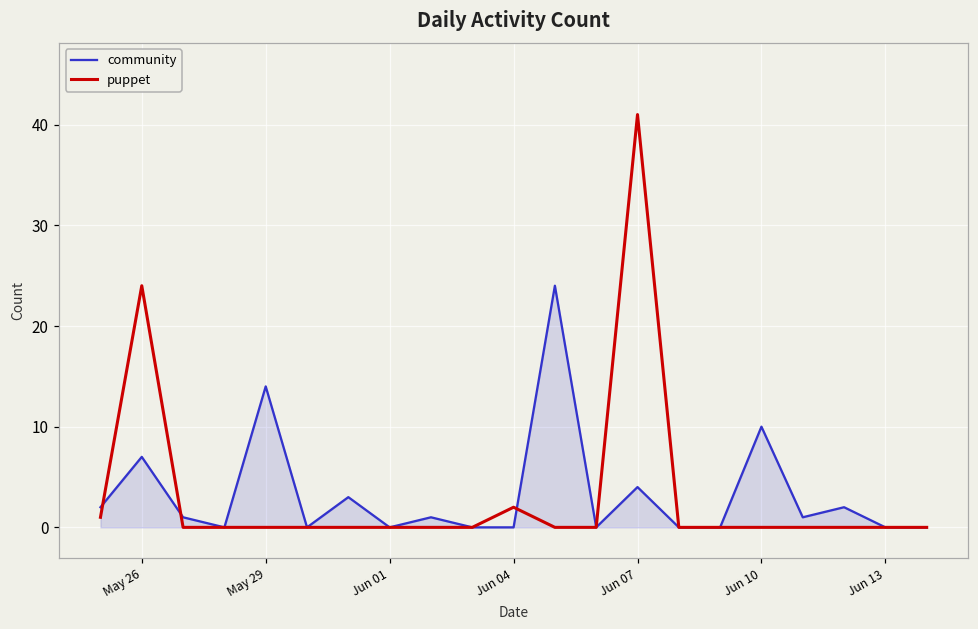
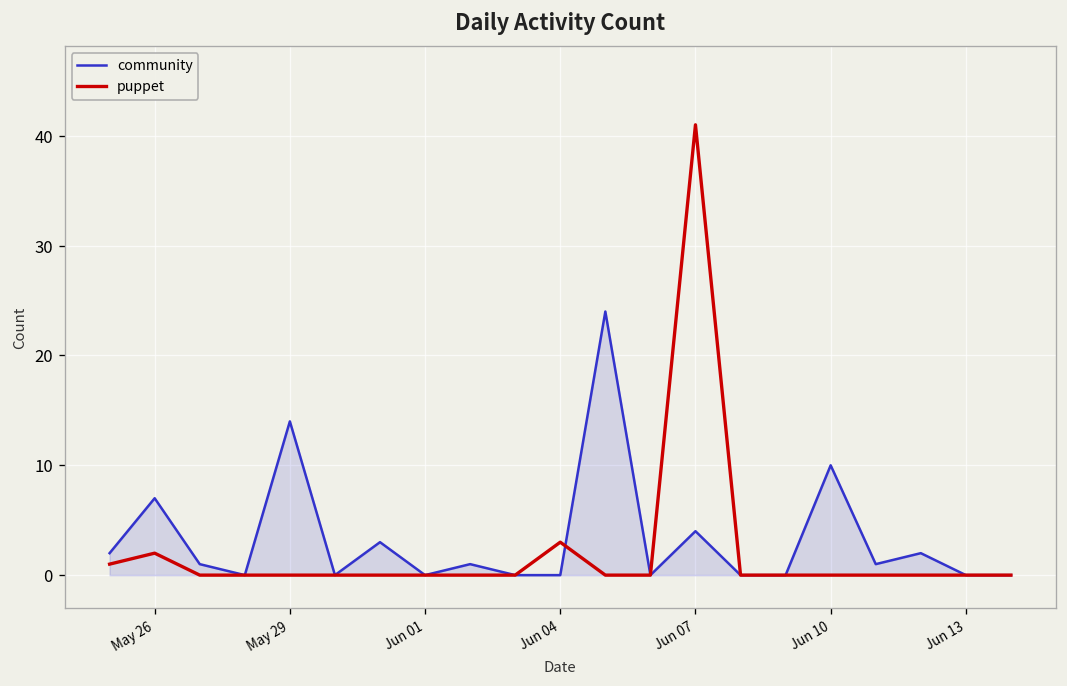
  {
    "community": {
      "May 26": 7,
      "May 29": 14,
      "Jun 04": 0,
      "Jun 07": 4,
      "Jun 10": 10
    },
    "puppet": {
-     "May 26": 24,
+     "May 26": 2,
      "May 29": 0,
-     "Jun 04": 2,
+     "Jun 04": 3,
      "Jun 07": 41,
      "Jun 10": 0
    }
  }
